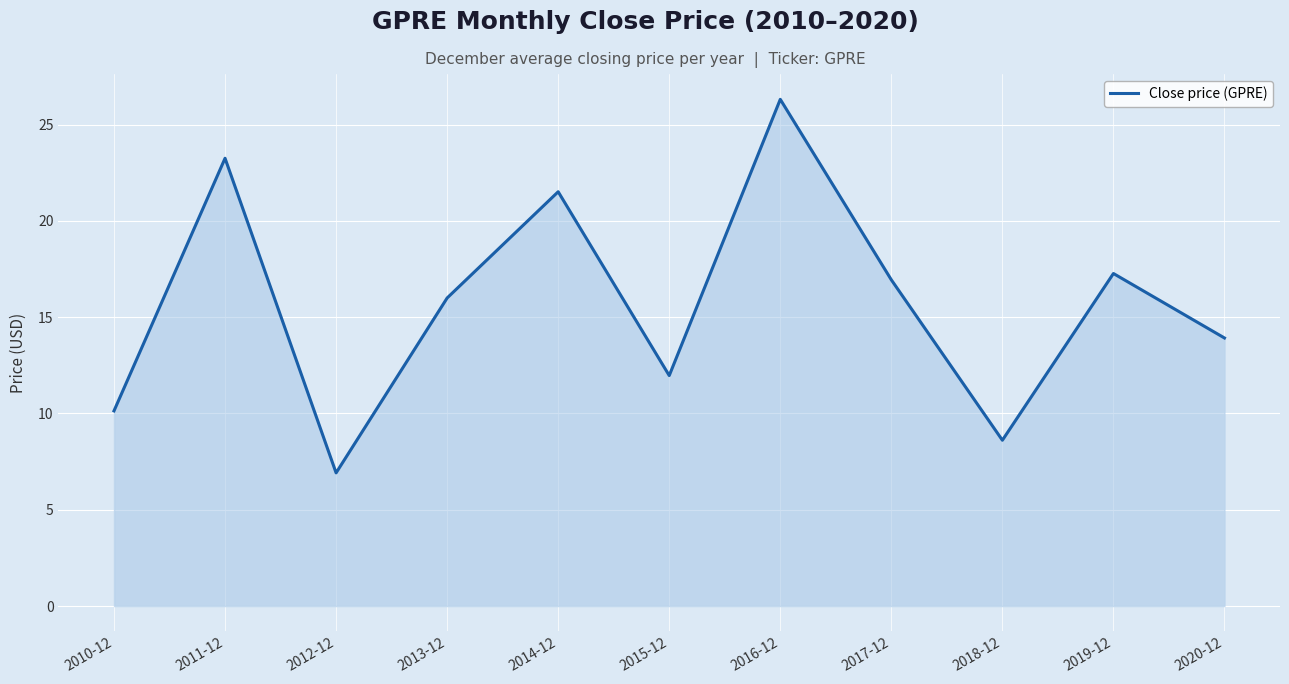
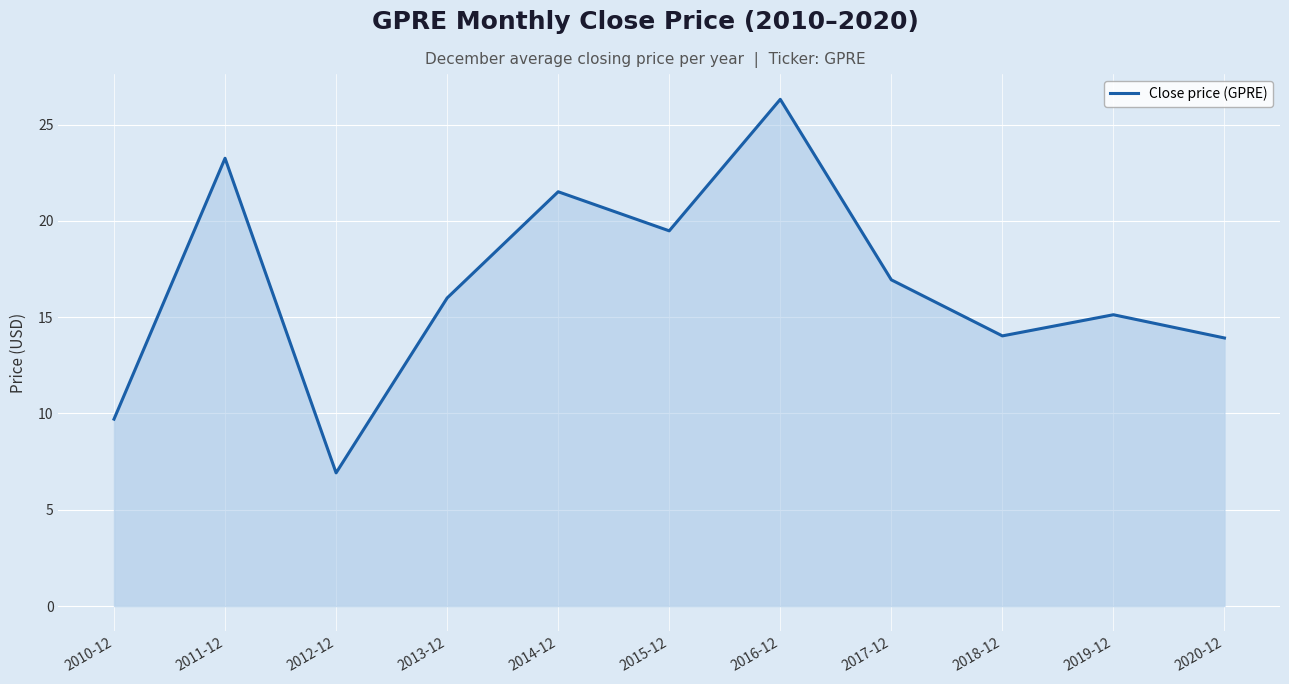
  {
-   "2010-12": 10.1,
+   "2010-12": 9.7,
    "2011-12": 23.3,
    "2012-12": 6.9,
    "2013-12": 16.0,
    "2014-12": 21.5,
-   "2015-12": 12.0,
+   "2015-12": 19.5,
    "2016-12": 26.3,
    "2017-12": 16.9,
-   "2018-12": 8.6,
-   "2019-12": 17.3,
+   "2018-12": 14.0,
+   "2019-12": 15.1,
    "2020-12": 13.9
  }
